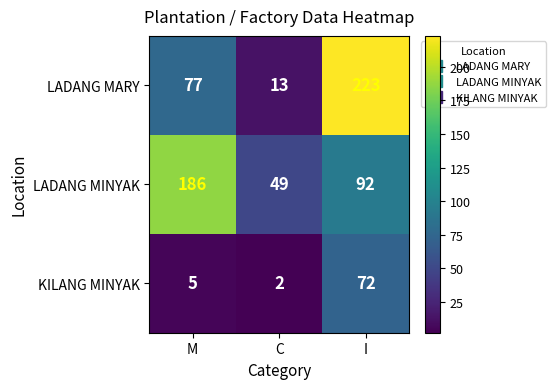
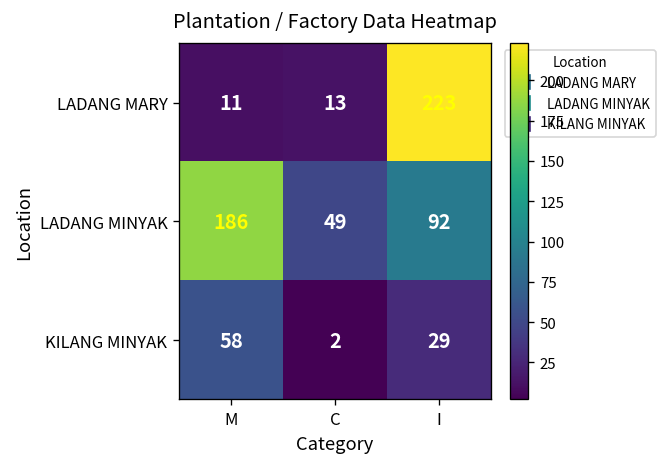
  {
    "LADANG MARY": {
-     "M": 77,
+     "M": 11,
      "C": 13
    },
    "LADANG MINYAK": {
      "M": 186,
      "C": 49,
      "I": 92
    },
    "KILANG MINYAK": {
-     "M": 5,
+     "M": 58,
      "C": 2,
-     "I": 72
+     "I": 29
    }
  }
